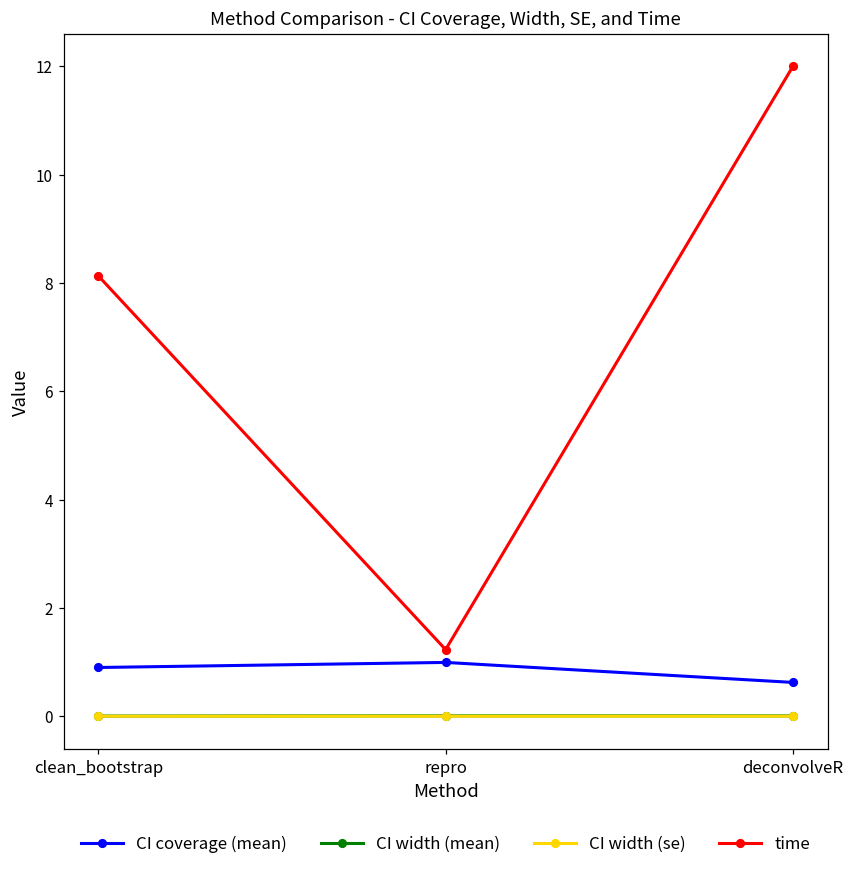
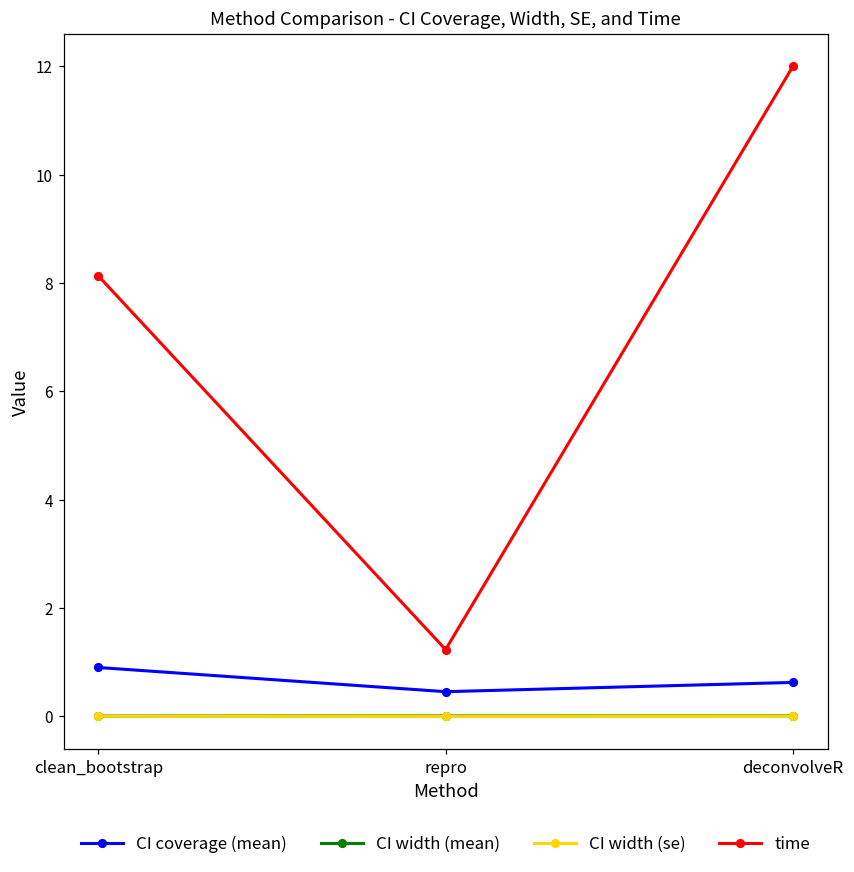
  {
    "CI coverage (mean)": {
      "clean_bootstrap": 0.9,
-     "repro": 1.0,
+     "repro": 0.5,
      "deconvolveR": 0.6
    },
    "time": {
      "clean_bootstrap": 8.1,
      "repro": 1.2,
      "deconvolveR": 12.0
    }
  }
